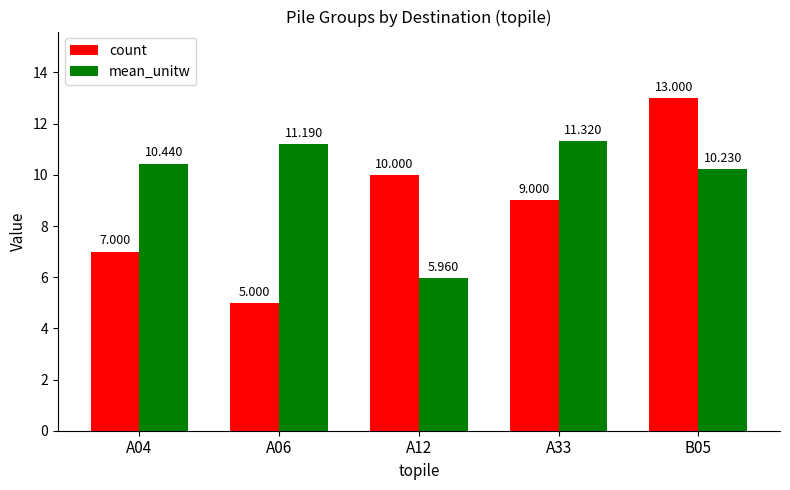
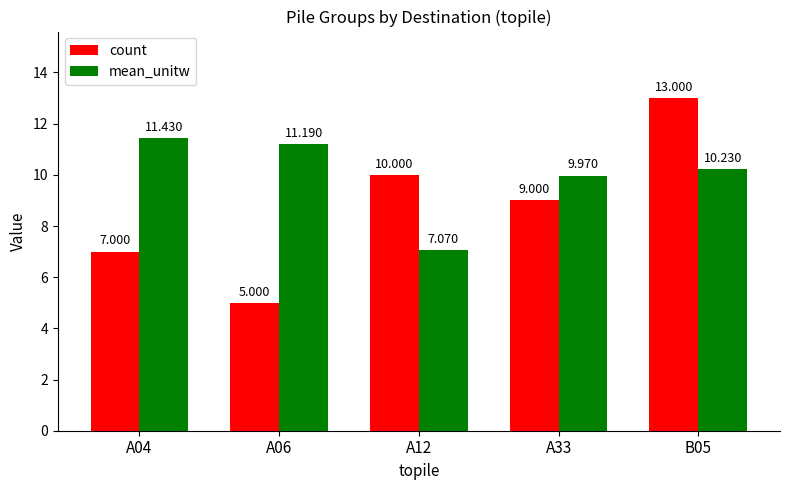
  {
    "count": {
      "A04": 7.000,
      "A06": 5.000,
      "A12": 10.000,
      "A33": 9.000,
      "B05": 13.000
    },
    "mean_unitw": {
-     "A04": 10.440,
+     "A04": 11.430,
      "A06": 11.190,
-     "A12": 5.960,
-     "A33": 11.320,
+     "A12": 7.070,
+     "A33": 9.970,
      "B05": 10.230
    }
  }
